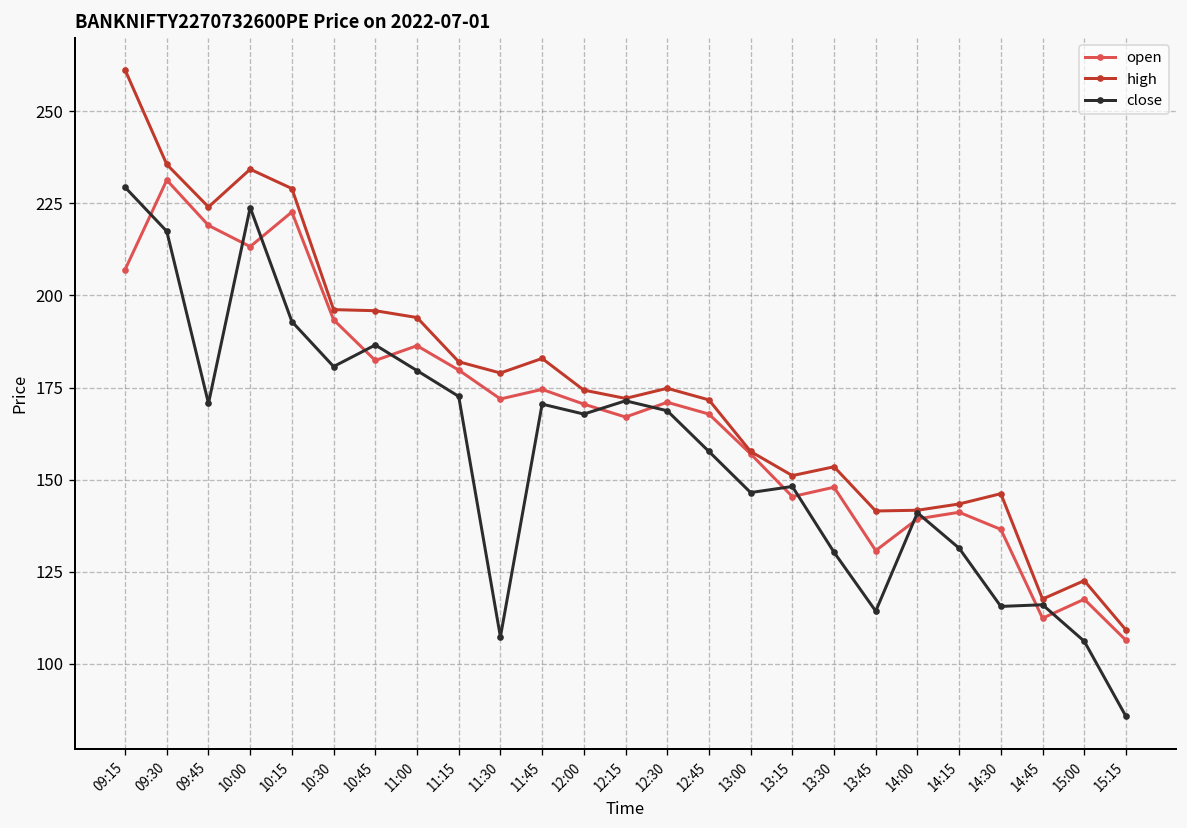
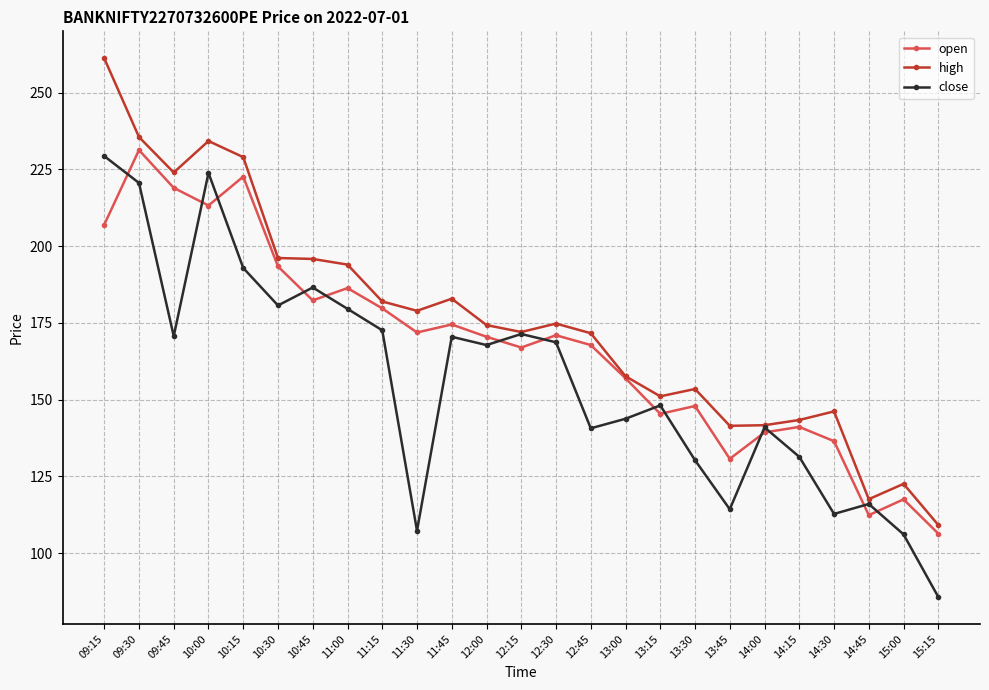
  {
    "close": {
      "09:15": 229,
-     "09:30": 217,
+     "09:30": 221,
      "09:45": 171,
      "10:00": 224,
      "10:15": 193,
      "10:30": 181,
      "10:45": 187,
      "11:00": 180,
      "11:15": 173,
      "11:30": 107,
      "11:45": 171,
      "12:00": 168,
      "12:30": 169,
-     "12:45": 158,
-     "13:00": 147,
+     "12:45": 141,
+     "13:00": 144,
      "13:15": 148,
      "13:30": 130,
      "13:45": 114,
      "14:15": 131,
-     "14:30": 116,
+     "14:30": 113,
      "14:45": 116,
      "15:00": 106,
      "15:15": 86
    }
  }
